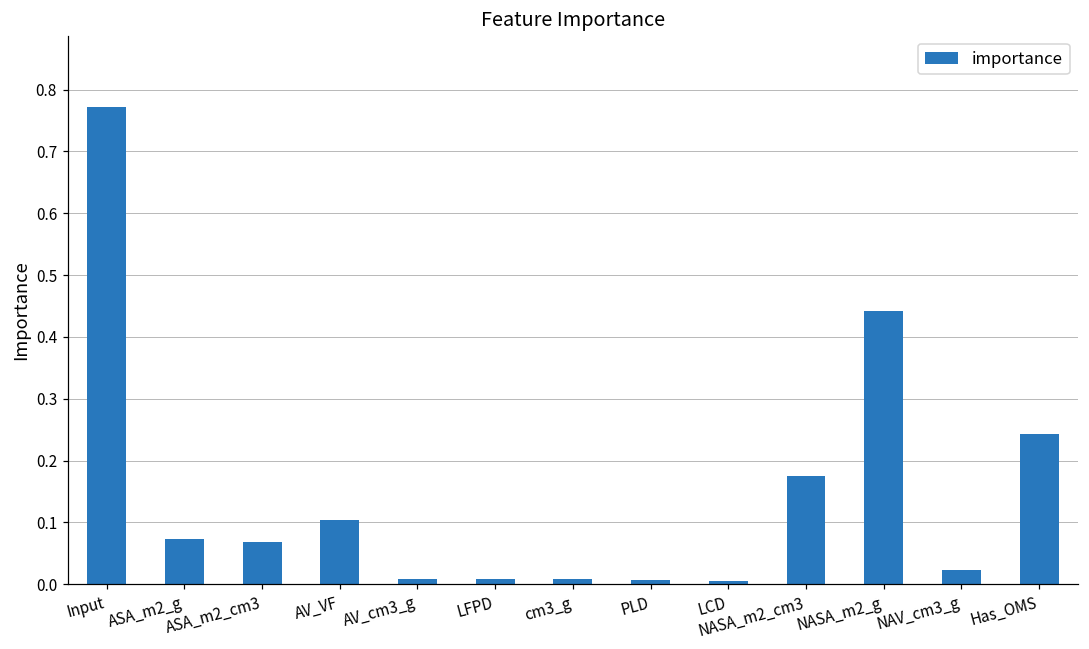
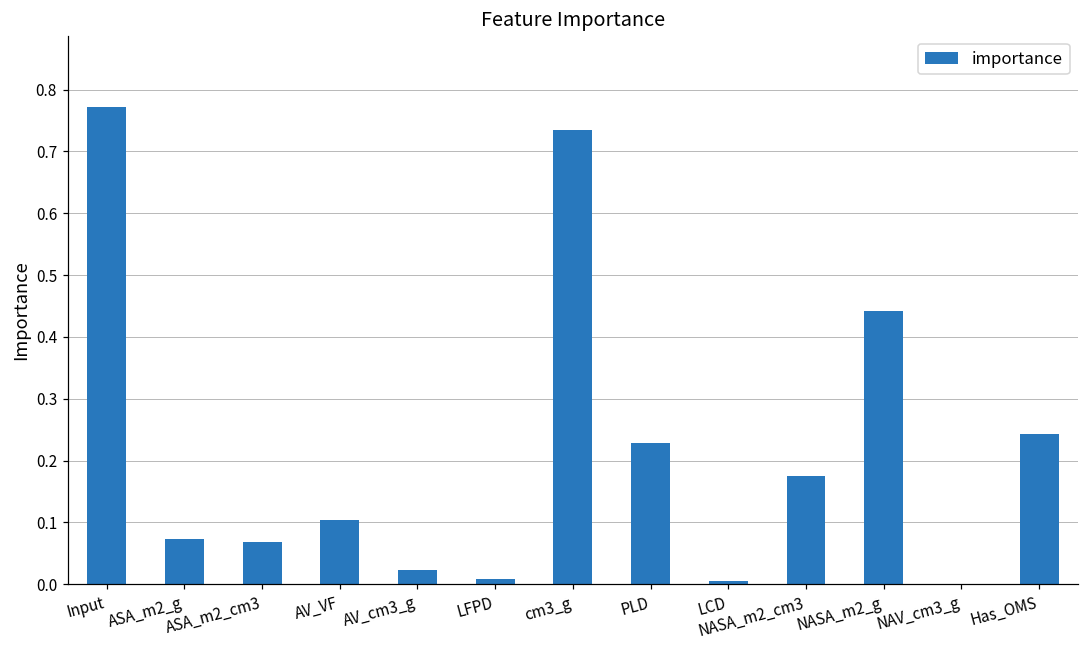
  {
    "Input": 0.77,
    "ASA_m2_g": 0.07,
    "ASA_m2_cm3": 0.07,
    "AV_VF": 0.10,
-   "AV_cm3_g": 0.01,
+   "AV_cm3_g": 0.02,
    "LFPD": 0.01,
-   "cm3_g": 0.01,
-   "PLD": 0.01,
+   "cm3_g": 0.74,
+   "PLD": 0.23,
    "LCD": 0.01,
    "NASA_m2_cm3": 0.17,
    "NASA_m2_g": 0.44,
-   "NAV_cm3_g": 0.02,
+   "NAV_cm3_g": 0.00,
    "Has_OMS": 0.24
  }
